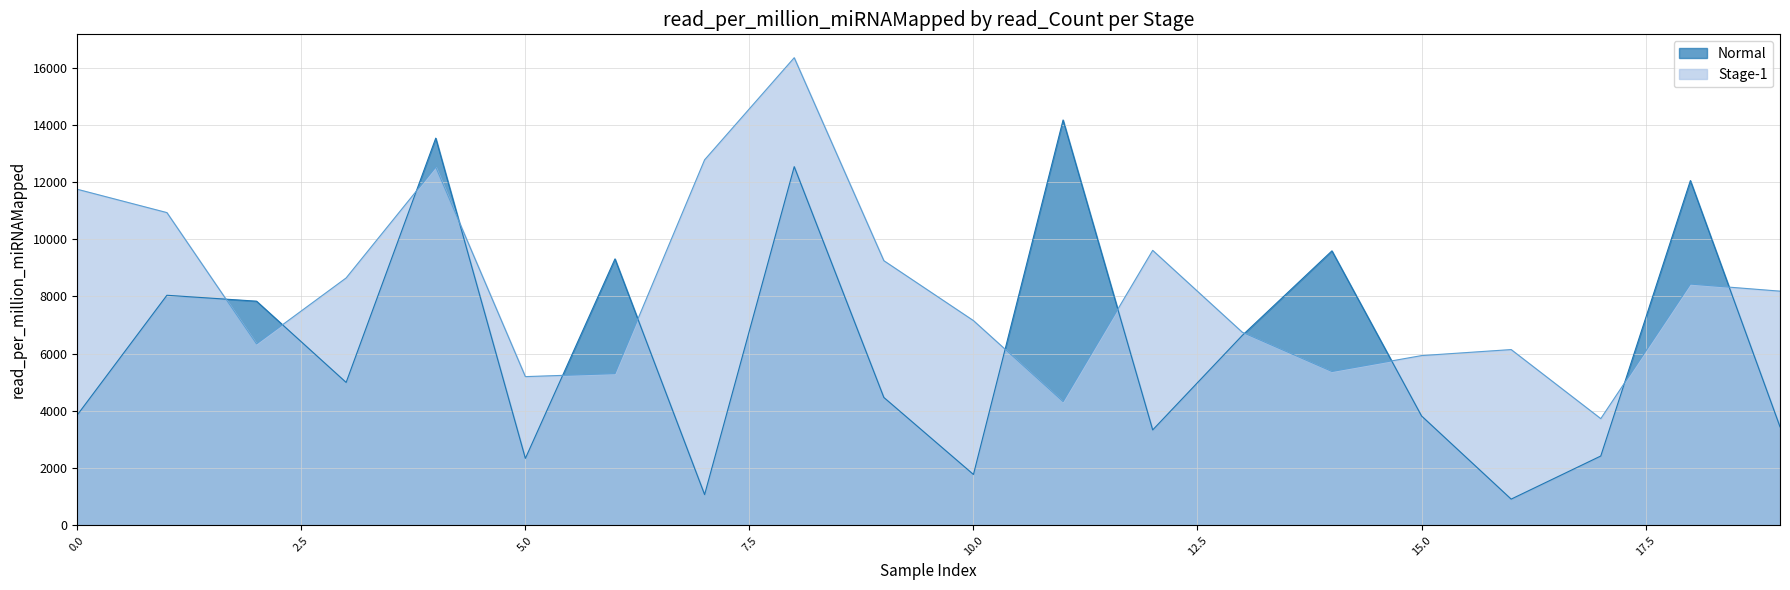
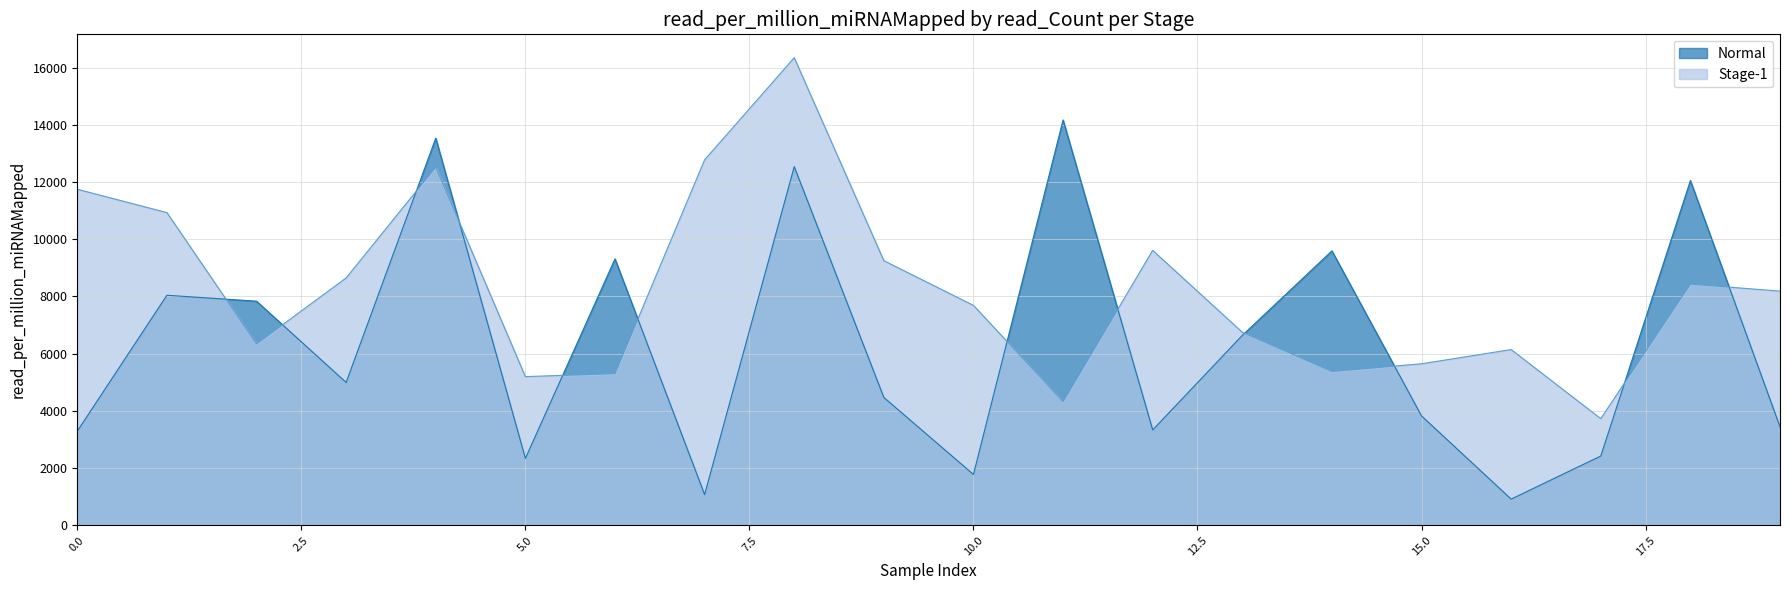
  {
    "Normal": {
-     "0.0": 3900,
+     "0.0": 3300,
      "5.0": 2300,
      "10.0": 1800,
      "15.0": 3800
    },
    "Stage-1": {
      "0.0": 11700,
      "5.0": 5200,
-     "10.0": 7200,
-     "15.0": 5900
+     "10.0": 7700,
+     "15.0": 5600
    }
  }
